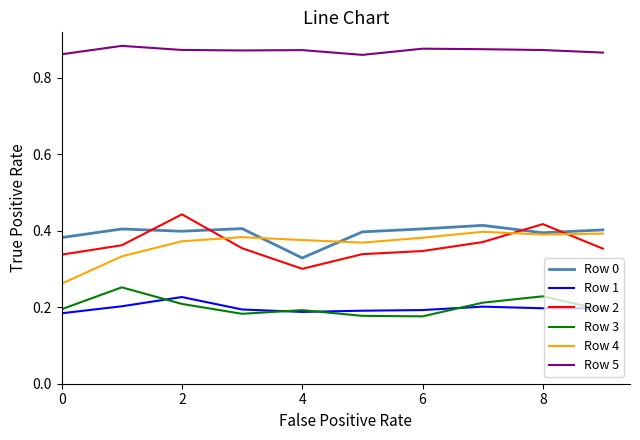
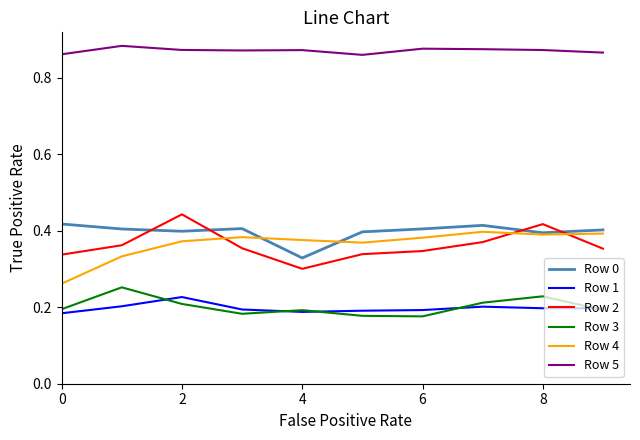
  {
    "Row 0": {
-     "0": 0.38,
+     "0": 0.42,
      "2": 0.40,
      "4": 0.33,
      "6": 0.40
    },
    "Row 1": {
      "0": 0.18,
      "2": 0.23,
      "6": 0.19,
      "8": 0.20
    },
    "Row 2": {
      "0": 0.34,
      "2": 0.44,
      "4": 0.30,
      "6": 0.35,
      "8": 0.42
    },
    "Row 3": {
      "0": 0.19,
      "2": 0.21,
      "6": 0.18,
      "8": 0.23
    },
    "Row 4": {
      "0": 0.26,
      "2": 0.37,
      "4": 0.38,
      "6": 0.38
    },
    "Row 5": {
      "0": 0.86,
      "2": 0.87,
      "4": 0.87,
      "6": 0.88,
      "8": 0.87
    }
  }
